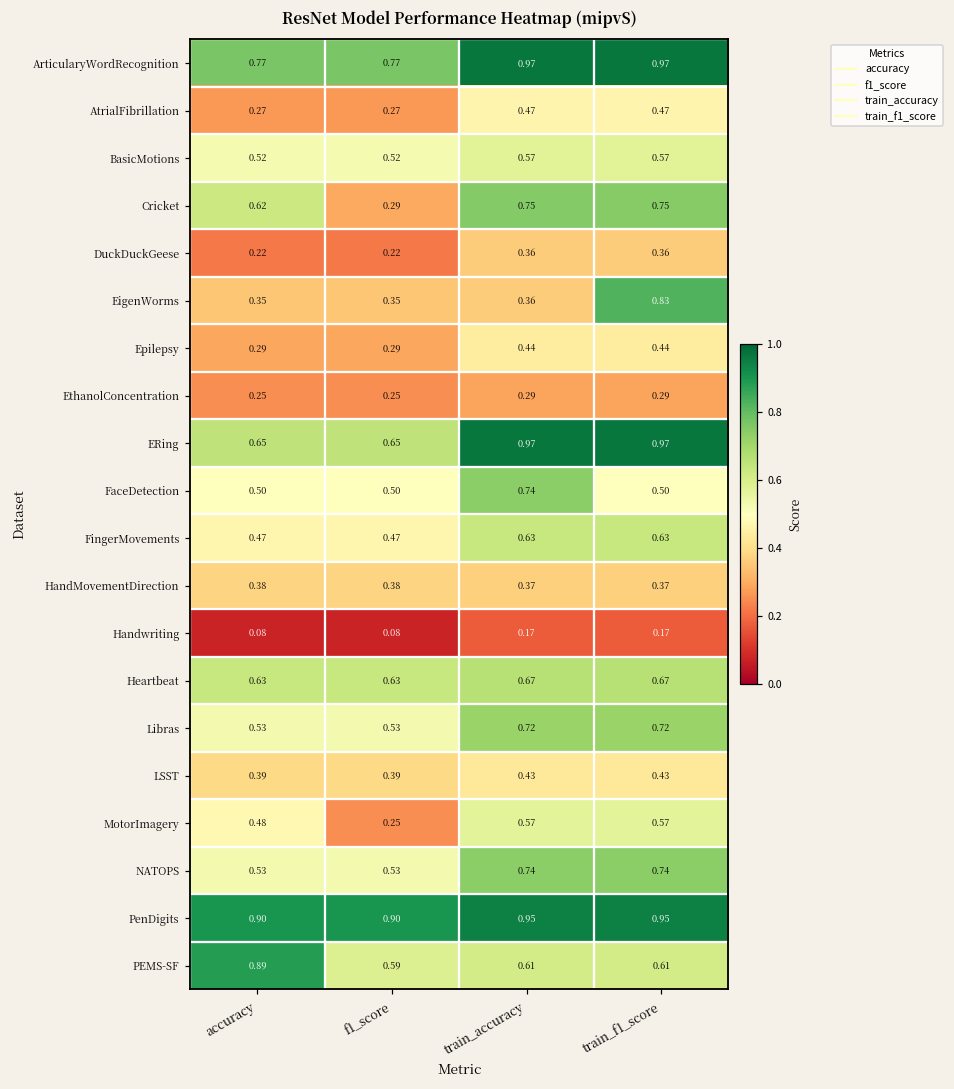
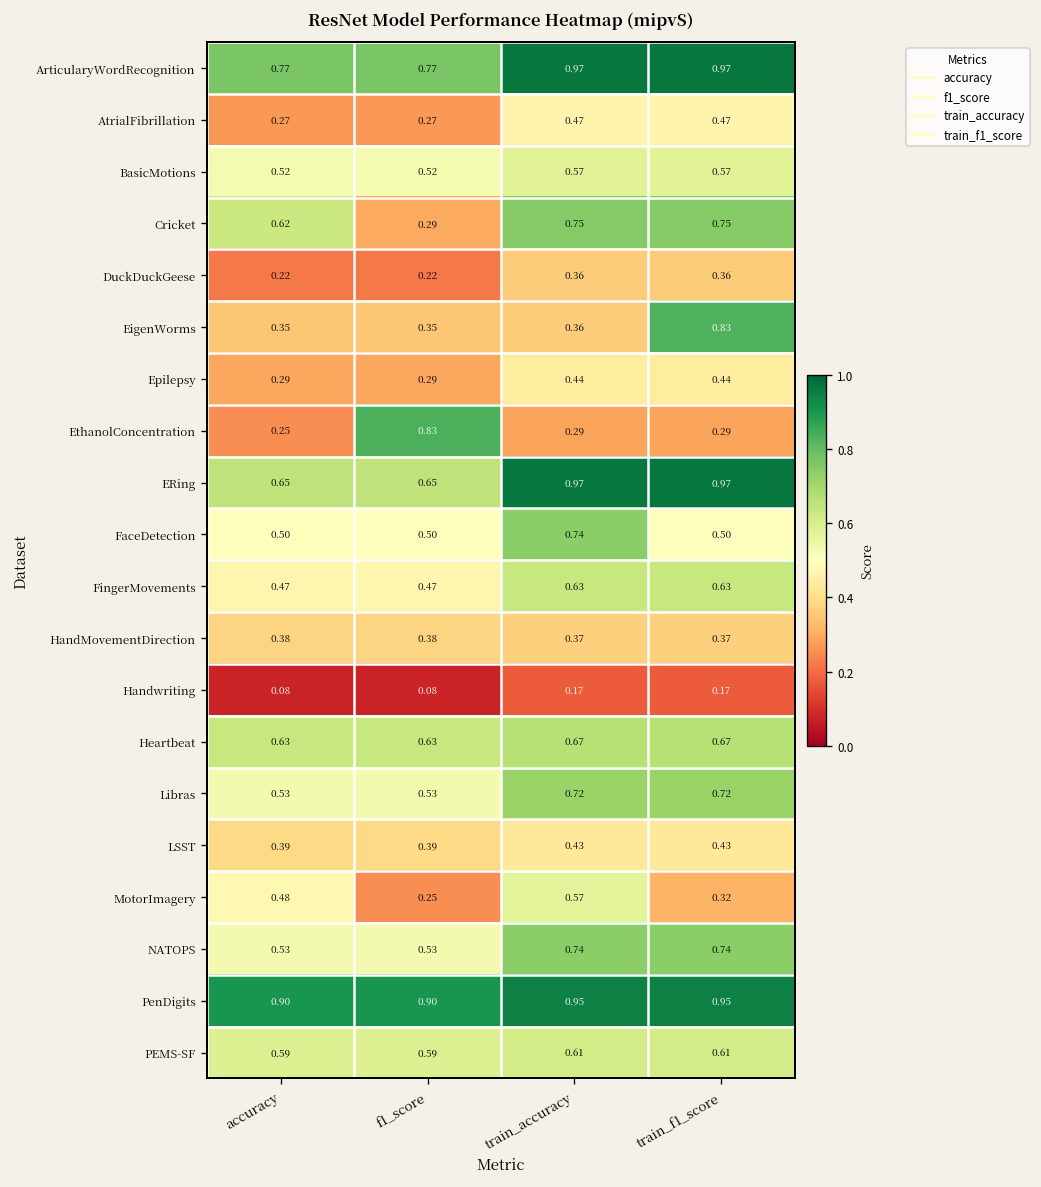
  {
    "ArticularyWordRecognition": {
      "accuracy": 0.77,
      "f1_score": 0.77,
      "train_accuracy": 0.97,
      "train_f1_score": 0.97
    },
    "AtrialFibrillation": {
      "accuracy": 0.27,
      "f1_score": 0.27,
      "train_accuracy": 0.47,
      "train_f1_score": 0.47
    },
    "BasicMotions": {
      "accuracy": 0.52,
      "f1_score": 0.52,
      "train_accuracy": 0.57,
      "train_f1_score": 0.57
    },
    "Cricket": {
      "accuracy": 0.62,
      "f1_score": 0.29,
      "train_accuracy": 0.75,
      "train_f1_score": 0.75
    },
    "DuckDuckGeese": {
      "accuracy": 0.22,
      "f1_score": 0.22,
      "train_accuracy": 0.36,
      "train_f1_score": 0.36
    },
    "EigenWorms": {
      "accuracy": 0.35,
      "f1_score": 0.35,
      "train_accuracy": 0.36,
      "train_f1_score": 0.83
    },
    "Epilepsy": {
      "accuracy": 0.29,
      "f1_score": 0.29,
      "train_accuracy": 0.44,
      "train_f1_score": 0.44
    },
    "EthanolConcentration": {
      "accuracy": 0.25,
-     "f1_score": 0.25,
+     "f1_score": 0.83,
      "train_accuracy": 0.29,
      "train_f1_score": 0.29
    },
    "ERing": {
      "accuracy": 0.65,
      "f1_score": 0.65,
      "train_accuracy": 0.97,
      "train_f1_score": 0.97
    },
    "FaceDetection": {
      "accuracy": 0.50,
      "f1_score": 0.50,
      "train_accuracy": 0.74,
      "train_f1_score": 0.50
    },
    "FingerMovements": {
      "accuracy": 0.47,
      "f1_score": 0.47,
      "train_accuracy": 0.63,
      "train_f1_score": 0.63
    },
    "HandMovementDirection": {
      "accuracy": 0.38,
      "f1_score": 0.38,
      "train_accuracy": 0.37,
      "train_f1_score": 0.37
    },
    "Handwriting": {
      "accuracy": 0.08,
      "f1_score": 0.08,
      "train_accuracy": 0.17,
      "train_f1_score": 0.17
    },
    "Heartbeat": {
      "accuracy": 0.63,
      "f1_score": 0.63,
      "train_accuracy": 0.67,
      "train_f1_score": 0.67
    },
    "Libras": {
      "accuracy": 0.53,
      "f1_score": 0.53,
      "train_accuracy": 0.72,
      "train_f1_score": 0.72
    },
    "LSST": {
      "accuracy": 0.39,
      "f1_score": 0.39,
      "train_accuracy": 0.43,
      "train_f1_score": 0.43
    },
    "MotorImagery": {
      "accuracy": 0.48,
      "f1_score": 0.25,
      "train_accuracy": 0.57,
-     "train_f1_score": 0.57
+     "train_f1_score": 0.32
    },
    "NATOPS": {
      "accuracy": 0.53,
      "f1_score": 0.53,
      "train_accuracy": 0.74,
      "train_f1_score": 0.74
    },
    "PenDigits": {
      "accuracy": 0.90,
      "f1_score": 0.90,
      "train_accuracy": 0.95,
      "train_f1_score": 0.95
    },
    "PEMS-SF": {
-     "accuracy": 0.89,
+     "accuracy": 0.59,
      "f1_score": 0.59,
      "train_accuracy": 0.61,
      "train_f1_score": 0.61
    }
  }
